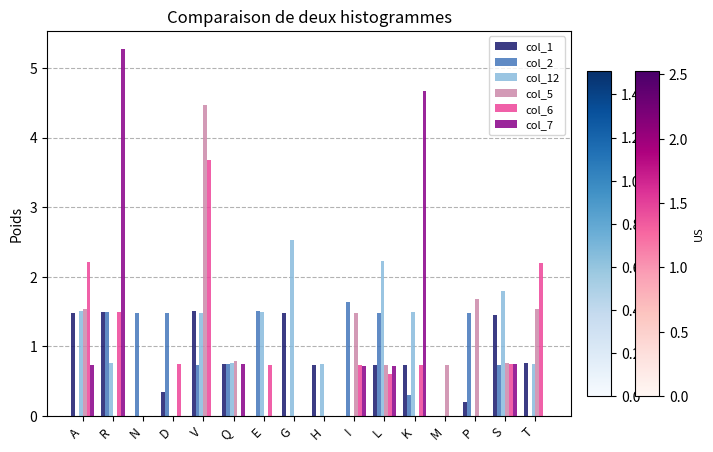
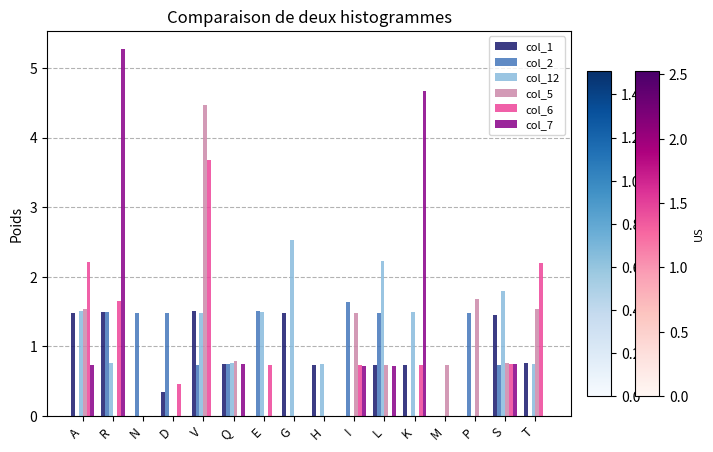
  {
    "col_1": {
      "A": 1.5,
      "R": 1.5,
      "N": 0.0,
      "D": 0.3,
      "V": 1.5,
      "Q": 0.7,
      "E": 0.0,
      "G": 1.5,
      "H": 0.7,
      "I": 0.0,
      "L": 0.7,
      "K": 0.7,
      "M": 0.0,
-     "P": 0.2,
+     "P": 0.0,
      "S": 1.5,
      "T": 0.8
    },
    "col_2": {
      "A": 0.0,
      "R": 1.5,
      "N": 1.5,
      "D": 1.5,
      "V": 0.7,
      "Q": 0.8,
      "E": 1.5,
      "G": 0.0,
      "H": 0.0,
      "I": 1.6,
      "L": 1.5,
-     "K": 0.3,
+     "K": 0.0,
      "M": 0.0,
      "P": 1.5,
      "S": 0.7,
      "T": 0.0
    },
    "col_12": {
      "A": 1.5,
      "R": 0.8,
      "N": 0.0,
      "D": 0.0,
      "V": 1.5,
      "Q": 0.8,
      "E": 1.5,
      "G": 2.5,
      "H": 0.8,
      "I": 0.0,
      "L": 2.2,
      "K": 1.5,
      "M": 0.0,
      "P": 0.0,
      "S": 1.8,
      "T": 0.7
    },
    "col_5": {
      "A": 1.5,
      "R": 0.0,
      "N": 0.0,
      "D": 0.0,
      "V": 4.5,
      "Q": 0.8,
      "E": 0.0,
      "G": 0.0,
      "H": 0.0,
      "I": 1.5,
      "L": 0.7,
      "K": 0.0,
      "M": 0.7,
      "P": 1.7,
      "S": 0.8,
      "T": 1.5
    },
    "col_6": {
      "A": 2.2,
-     "R": 1.5,
+     "R": 1.6,
      "N": 0.0,
-     "D": 0.7,
+     "D": 0.5,
      "V": 3.7,
      "Q": 0.0,
      "E": 0.7,
      "G": 0.0,
      "H": 0.0,
      "I": 0.7,
-     "L": 0.6,
+     "L": 0.0,
      "K": 0.7,
      "M": 0.0,
      "P": 0.0,
      "S": 0.7,
      "T": 2.2
    },
    "col_7": {
      "A": 0.7,
      "R": 5.3,
      "N": 0.0,
      "D": 0.0,
      "V": 0.0,
      "Q": 0.7,
      "E": 0.0,
      "G": 0.0,
      "H": 0.0,
      "I": 0.7,
      "L": 0.7,
      "K": 4.7,
      "M": 0.0,
      "P": 0.0,
      "S": 0.7,
      "T": 0.0
    }
  }
